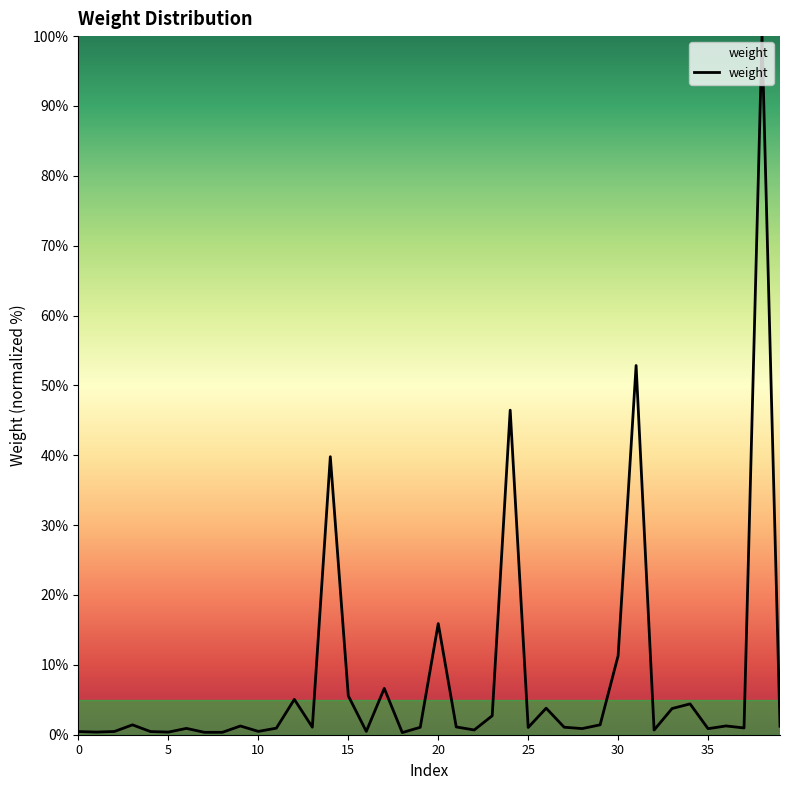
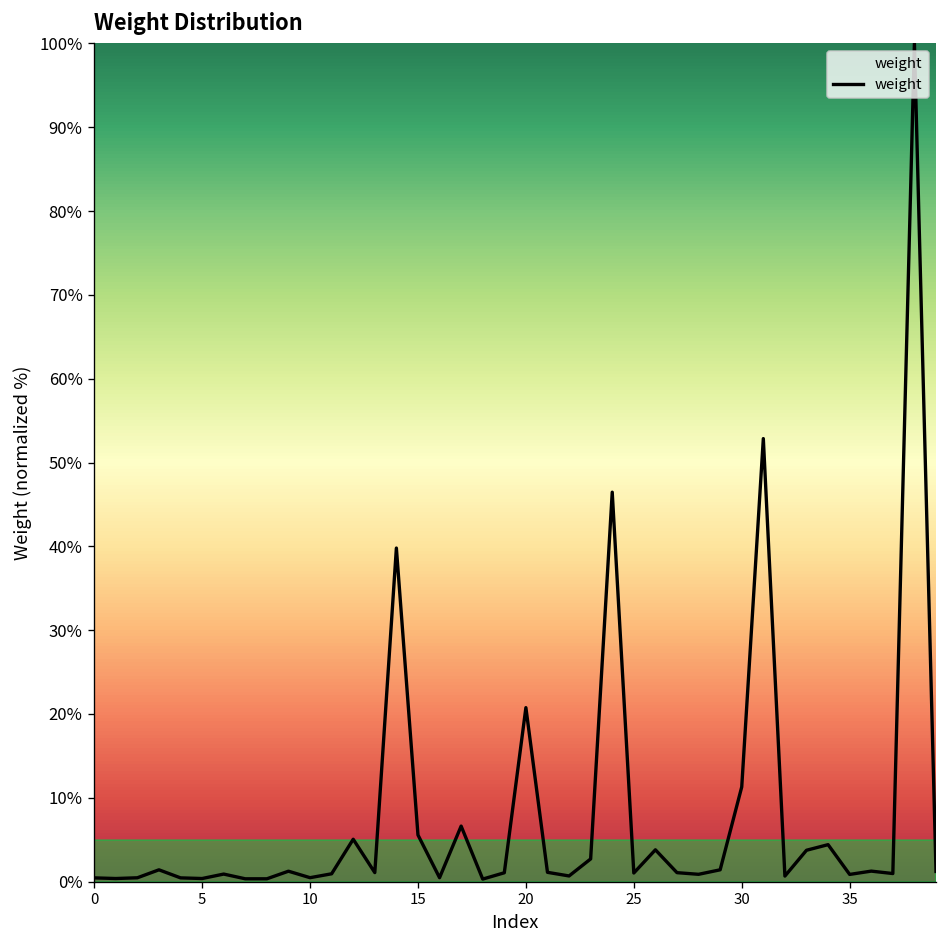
  {
    "15": "6%",
-   "20": "16%",
+   "20": "21%",
    "30": "11%"
  }
